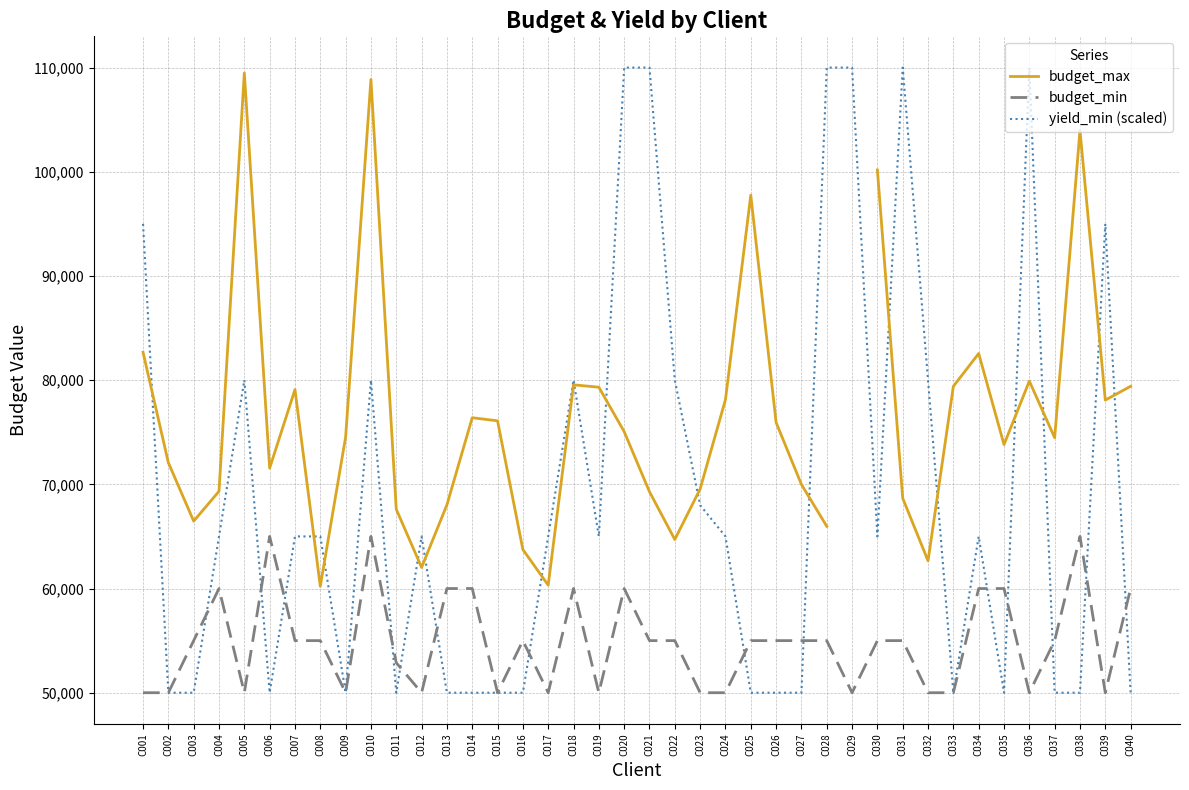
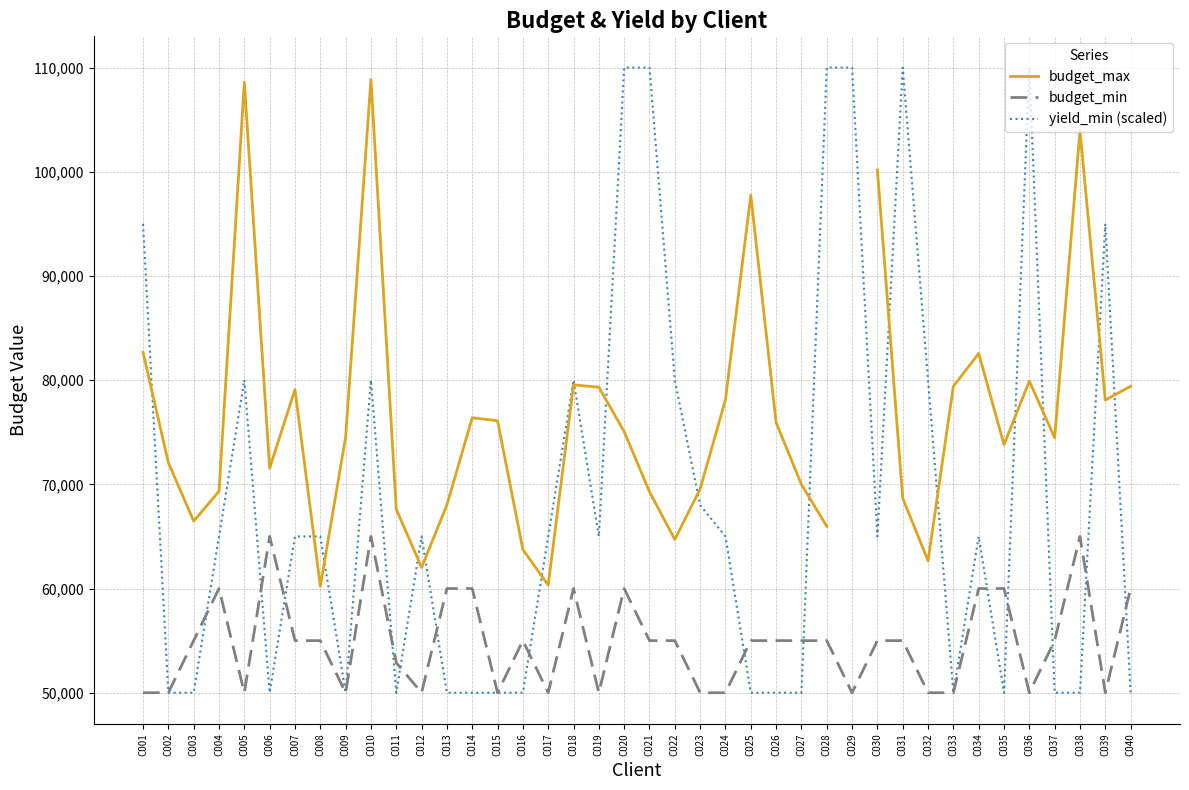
  {
    "budget_max": {
      "C001": "82,700",
      "C002": "72,100",
      "C003": "66,500",
      "C004": "69,300",
-     "C005": "109,500",
+     "C005": "108,600",
      "C006": "71,600",
      "C007": "79,100",
      "C008": "60,200",
      "C009": "74,500",
      "C010": "108,900",
      "C011": "67,600",
      "C012": "62,000",
      "C013": "68,000",
      "C014": "76,400",
      "C015": "76,100",
      "C016": "63,700",
      "C017": "60,300",
      "C018": "79,600",
      "C019": "79,300",
      "C020": "75,100",
      "C021": "69,300",
      "C022": "64,700",
      "C023": "69,600",
      "C024": "78,100",
      "C025": "97,800",
      "C026": "75,900",
      "C027": "70,000",
      "C028": "66,000",
      "C030": "100,200",
      "C031": "68,700",
      "C032": "62,700",
      "C033": "79,400",
      "C034": "82,600",
      "C035": "73,800",
      "C036": "79,900",
      "C037": "74,500",
      "C039": "78,100",
      "C040": "79,400"
    },
    "budget_min": {
      "C001": "50,000",
      "C003": "55,000",
      "C004": "60,000",
      "C005": "50,000",
      "C006": "65,000",
      "C007": "55,000",
      "C008": "55,000",
      "C010": "65,000",
      "C011": "52,900",
      "C012": "50,000",
      "C013": "60,000",
      "C014": "60,000",
      "C016": "55,000",
      "C017": "50,000",
      "C018": "60,000",
      "C019": "50,000",
      "C020": "60,000",
      "C021": "55,000",
      "C022": "55,000",
      "C023": "50,000",
      "C024": "50,000",
      "C025": "55,000",
      "C026": "55,000",
      "C027": "55,000",
      "C028": "55,000",
      "C029": "50,000",
      "C030": "55,000",
      "C031": "55,000",
      "C032": "50,000",
      "C034": "60,000",
      "C035": "60,000",
      "C036": "50,000",
      "C037": "55,000",
      "C038": "65,000",
      "C039": "50,000",
      "C040": "60,000"
    },
    "yield_min (scaled)": {
      "C001": "95,000",
      "C003": "50,000",
      "C004": "65,000",
      "C005": "80,000",
      "C006": "50,000",
      "C007": "65,000",
      "C008": "65,000",
      "C010": "80,000",
      "C011": "50,000",
      "C012": "65,000",
      "C013": "50,000",
      "C014": "50,000",
      "C016": "50,000",
      "C017": "65,000",
      "C018": "80,000",
      "C019": "65,000",
      "C020": "110,000",
      "C021": "110,000",
      "C022": "80,000",
      "C023": "68,000",
      "C024": "65,000",
      "C025": "50,000",
      "C026": "50,000",
      "C027": "50,000",
      "C028": "110,000",
      "C029": "110,000",
      "C030": "65,000",
      "C031": "110,000",
      "C032": "80,000",
      "C034": "65,000",
      "C035": "50,000",
      "C037": "50,000",
      "C038": "50,000",
      "C039": "95,000",
      "C040": "50,000"
    }
  }
